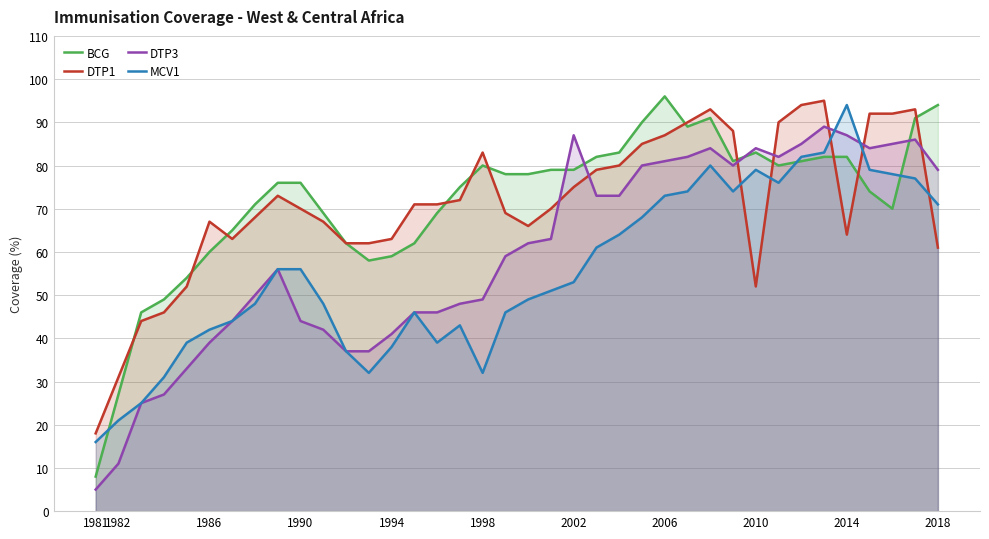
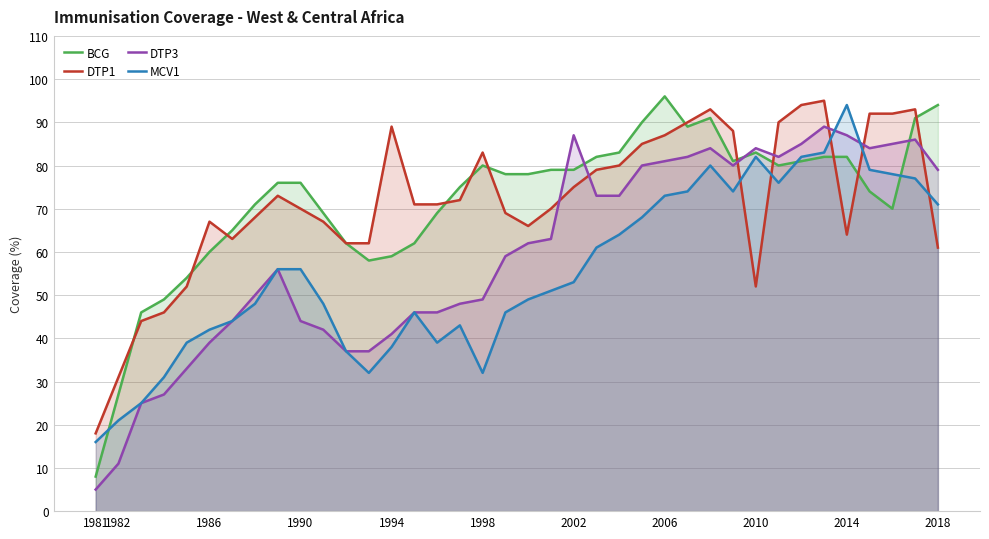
  {
    "BCG": {
      "1981": 8,
      "1982": 27,
      "1986": 60,
      "1990": 76,
      "1994": 59,
      "1998": 80,
      "2002": 79,
      "2006": 96,
      "2010": 83,
      "2014": 82,
      "2018": 94
    },
    "DTP1": {
      "1981": 18,
      "1982": 31,
      "1986": 67,
      "1990": 70,
-     "1994": 63,
+     "1994": 89,
      "1998": 83,
      "2002": 75,
      "2006": 87,
      "2010": 52,
      "2014": 64,
      "2018": 61
    },
    "DTP3": {
      "1981": 5,
      "1982": 11,
      "1986": 39,
      "1990": 44,
      "1994": 41,
      "1998": 49,
      "2002": 87,
      "2006": 81,
      "2010": 84,
      "2014": 87,
      "2018": 79
    },
    "MCV1": {
      "1981": 16,
      "1982": 21,
      "1986": 42,
      "1990": 56,
      "1994": 38,
      "1998": 32,
      "2002": 53,
      "2006": 73,
-     "2010": 79,
+     "2010": 82,
      "2014": 94,
      "2018": 71
    }
  }
